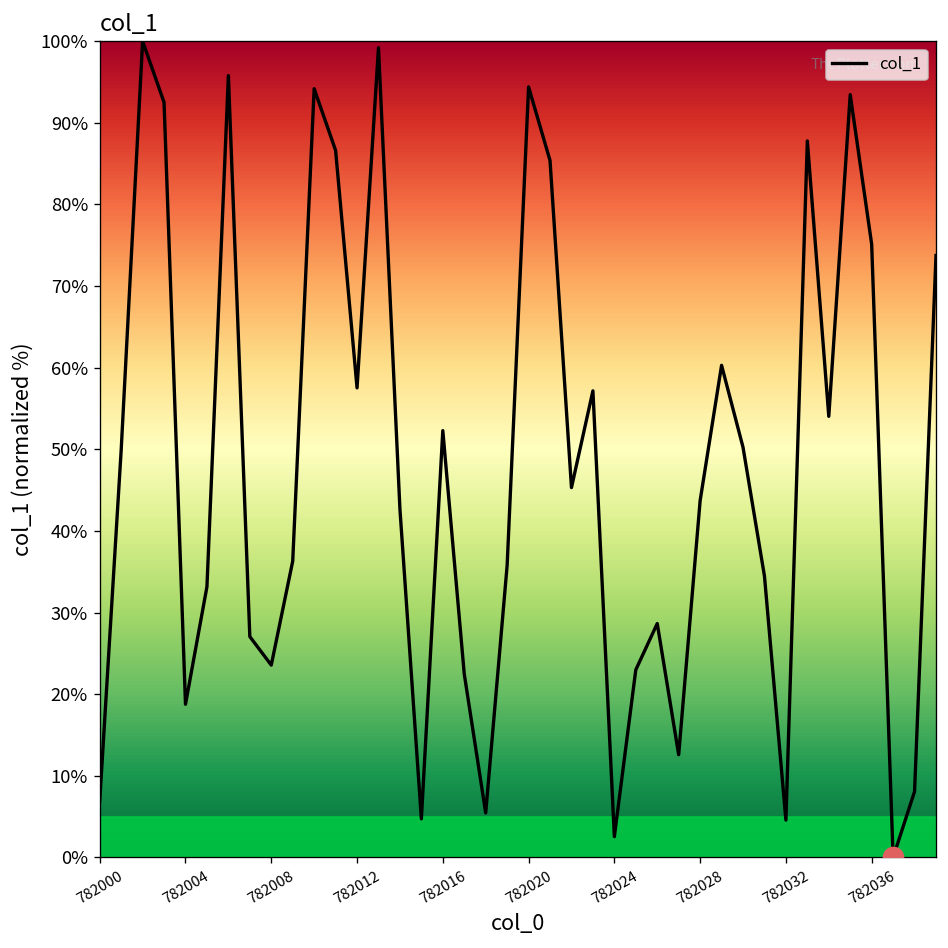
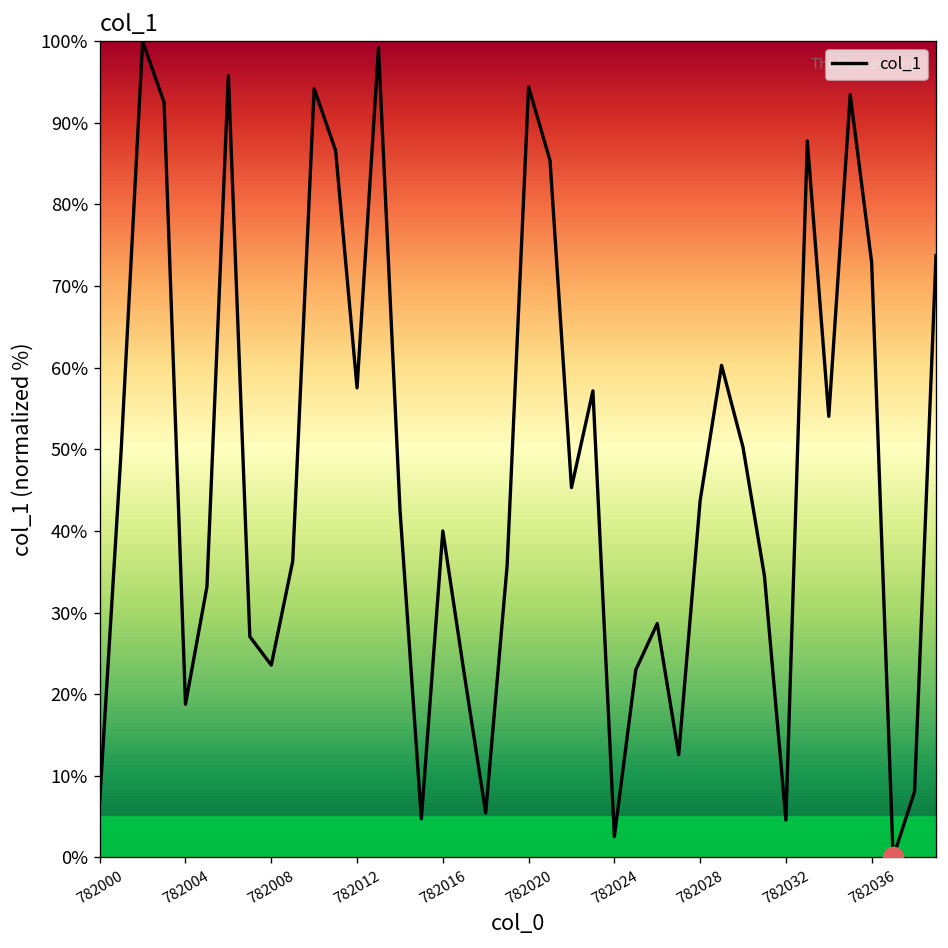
  {
    "col_1": {
      "782000": "7%",
      "782004": "19%",
      "782008": "24%",
      "782012": "58%",
-     "782016": "52%",
+     "782016": "40%",
      "782020": "94%",
      "782028": "44%",
-     "782036": "75%"
+     "782036": "73%"
    }
  }
